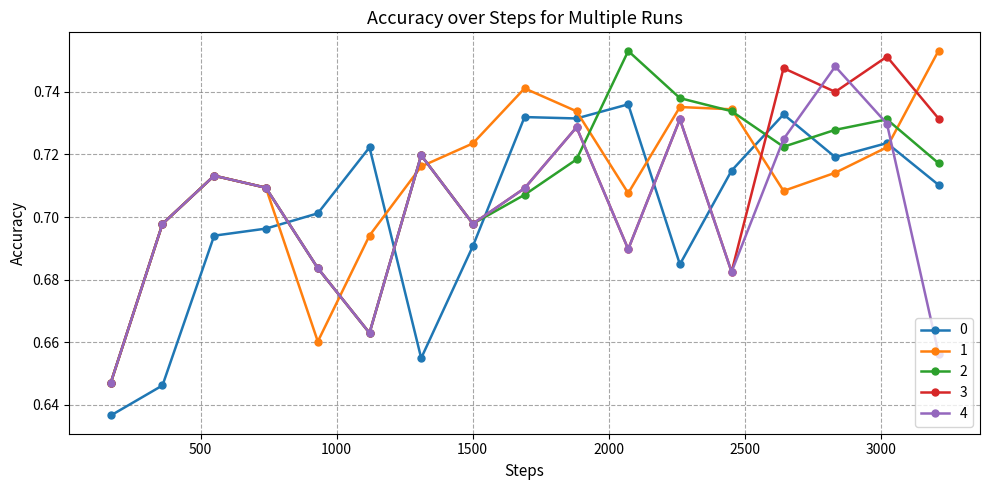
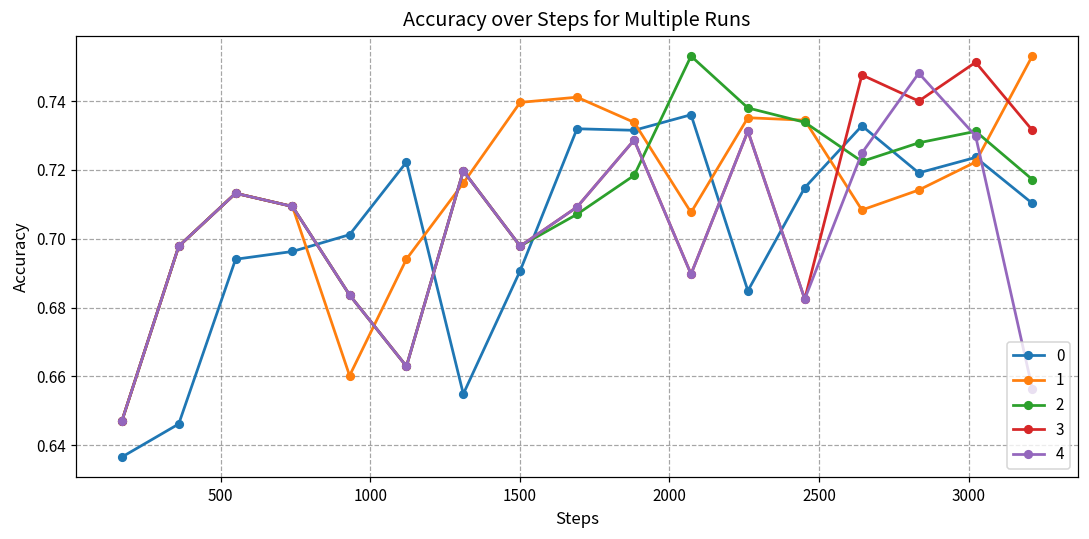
  {
    "0": {
      "1500": 0.691
    },
    "1": {
-     "1500": 0.724
+     "1500": 0.740
    }
  }
